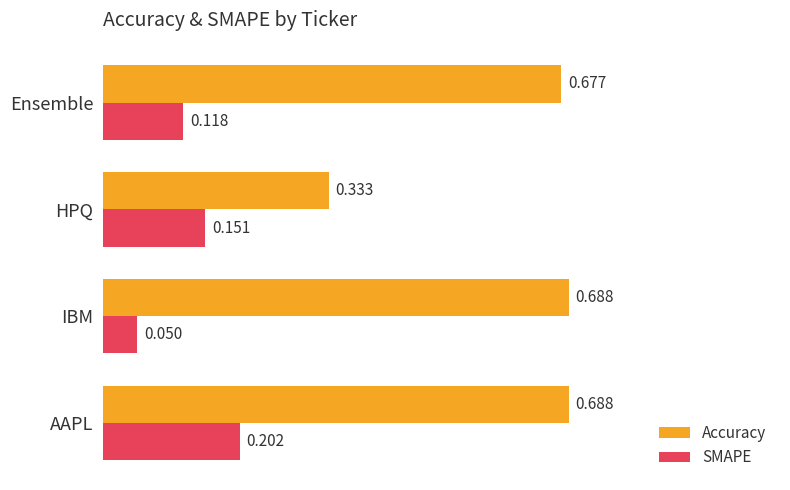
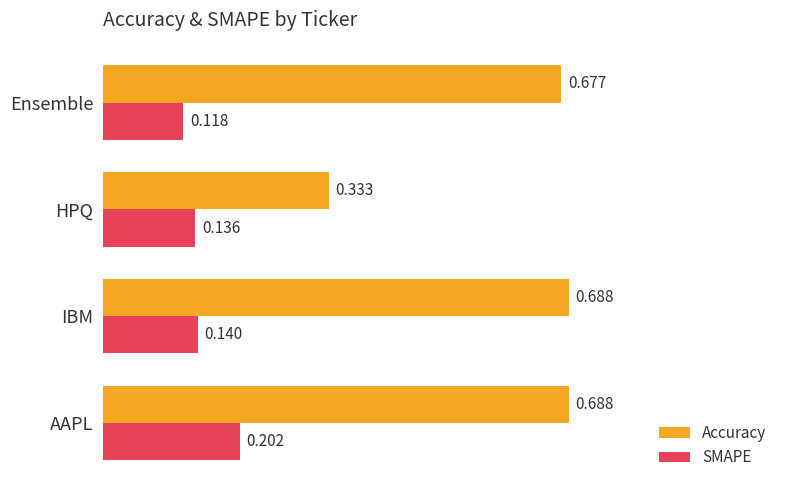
  {
    "Accuracy": {
      "Ensemble": 0.677,
      "HPQ": 0.333,
      "IBM": 0.688,
      "AAPL": 0.688
    },
    "SMAPE": {
      "Ensemble": 0.118,
-     "HPQ": 0.151,
-     "IBM": 0.050,
+     "HPQ": 0.136,
+     "IBM": 0.140,
      "AAPL": 0.202
    }
  }
